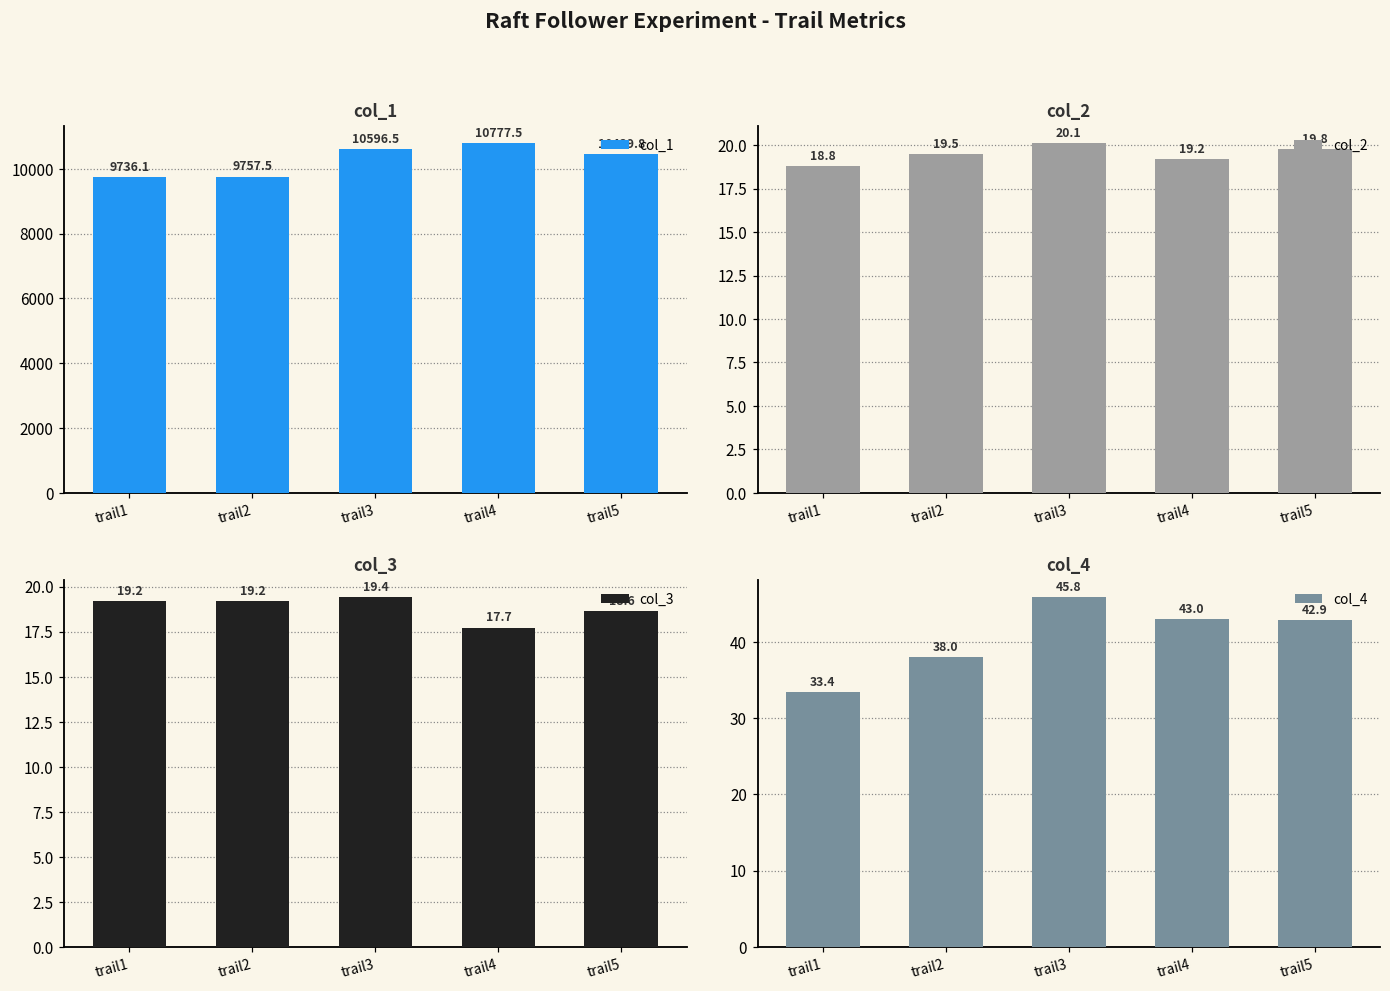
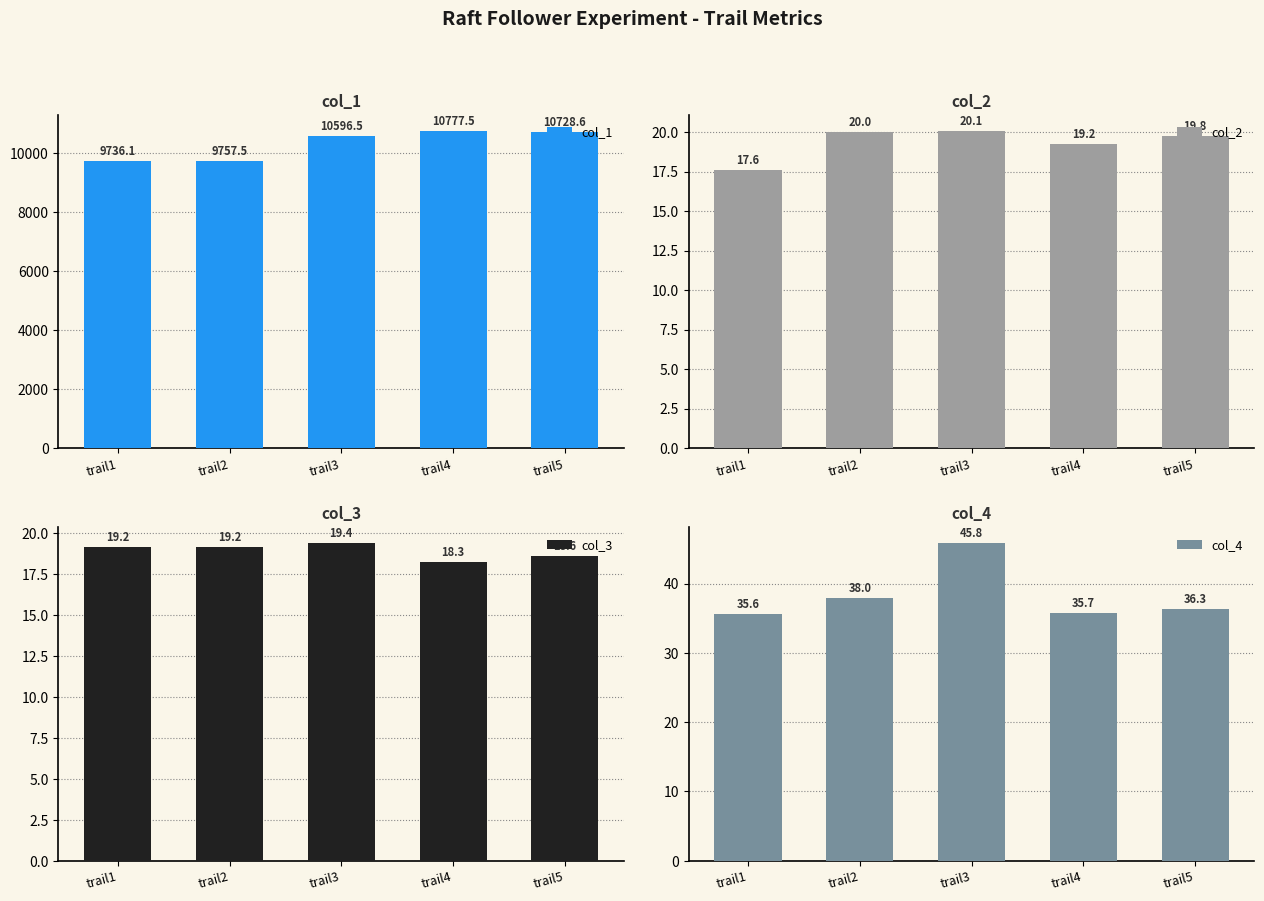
  {
    "col_1": {
      "trail1": 9736.1,
      "trail2": 9757.5,
      "trail3": 10596.5,
      "trail4": 10777.5,
-     "trail5": 10439.8
+     "trail5": 10728.6
    },
    "col_2": {
-     "trail1": 18.8,
-     "trail2": 19.5,
+     "trail1": 17.6,
+     "trail2": 20.0,
      "trail3": 20.1,
      "trail4": 19.2,
      "trail5": 19.8
    },
    "col_3": {
      "trail1": 19.2,
      "trail2": 19.2,
      "trail3": 19.4,
-     "trail4": 17.7
+     "trail4": 18.3
    },
    "col_4": {
-     "trail1": 33.4,
+     "trail1": 35.6,
      "trail2": 38.0,
      "trail3": 45.8,
-     "trail4": 43.0,
-     "trail5": 42.9
+     "trail4": 35.7,
+     "trail5": 36.3
    }
  }
